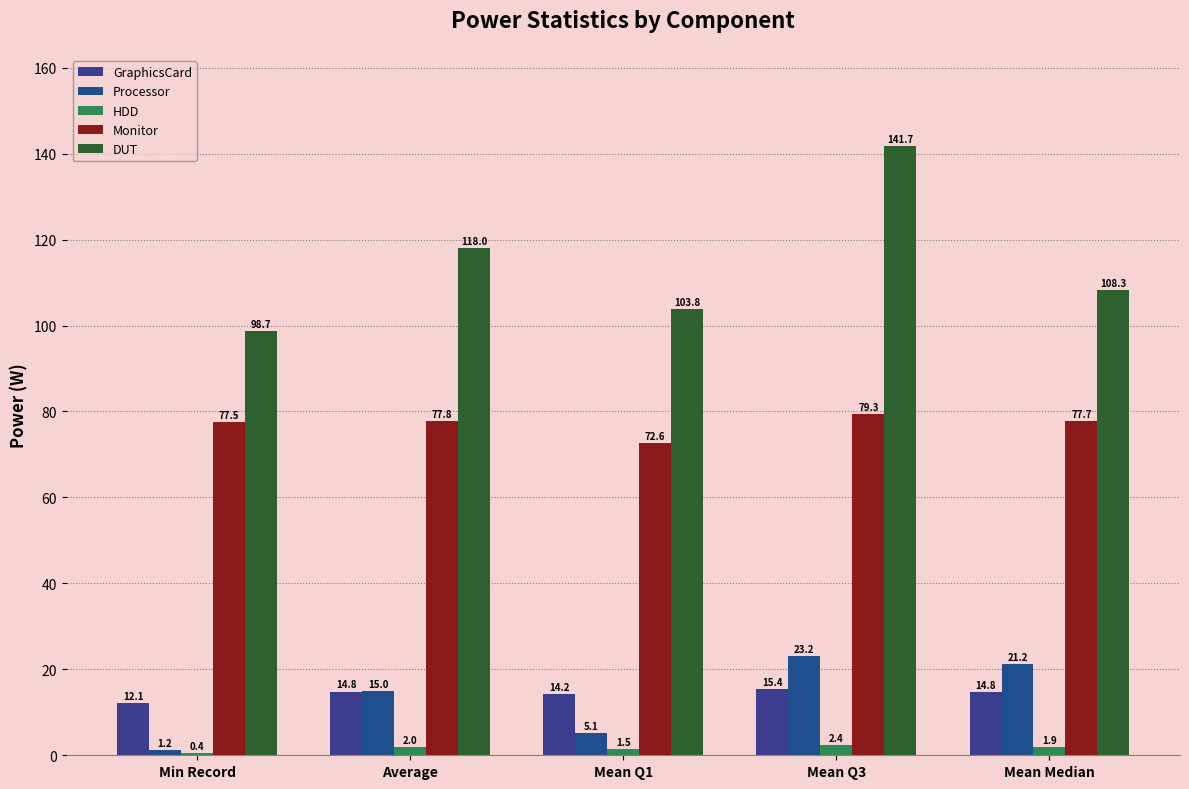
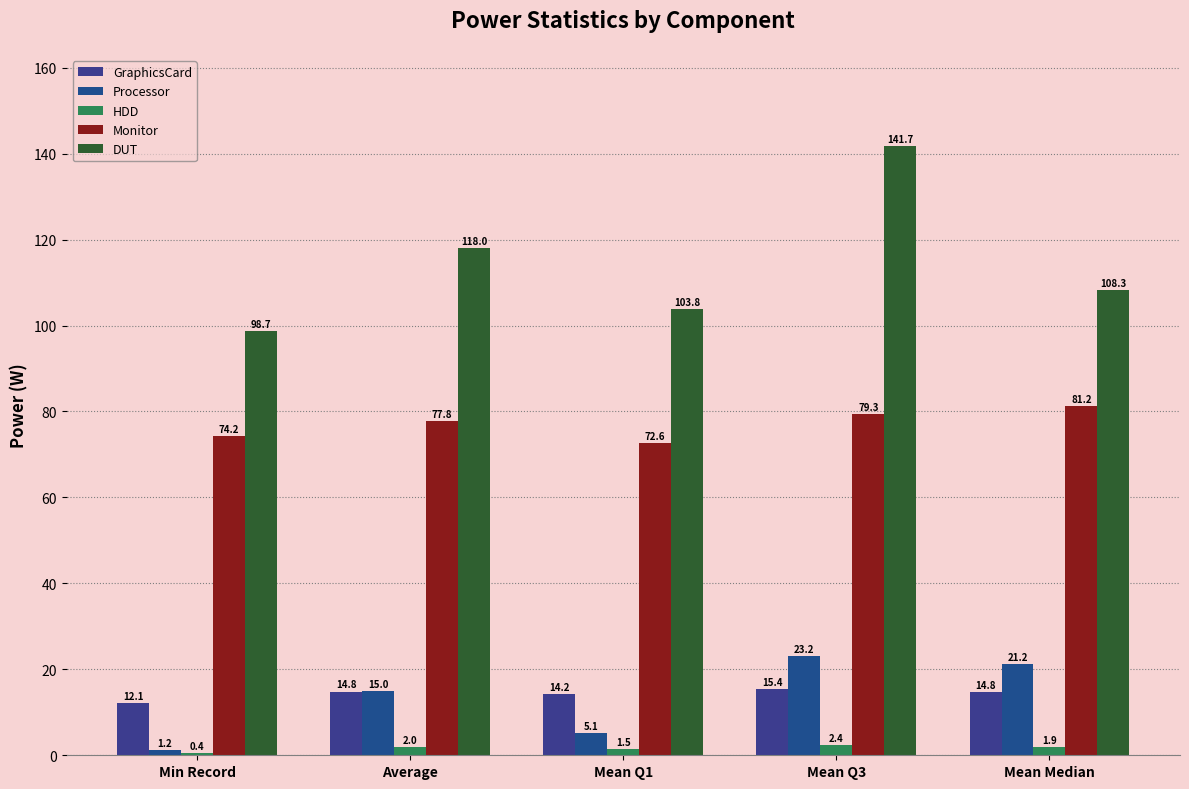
  {
    "Monitor": {
-     "Min Record": 77.5,
+     "Min Record": 74.2,
      "Average": 77.8,
      "Mean Q1": 72.6,
      "Mean Q3": 79.3,
-     "Mean Median": 77.7
+     "Mean Median": 81.2
    }
  }
